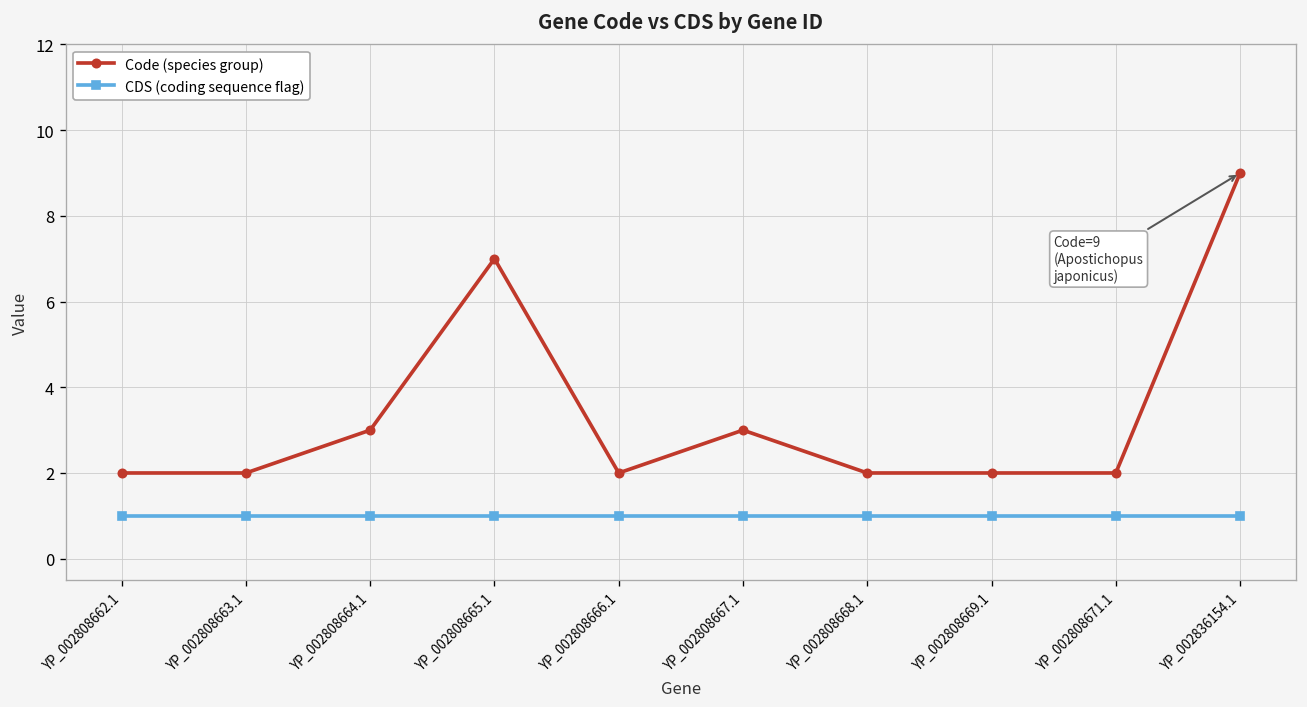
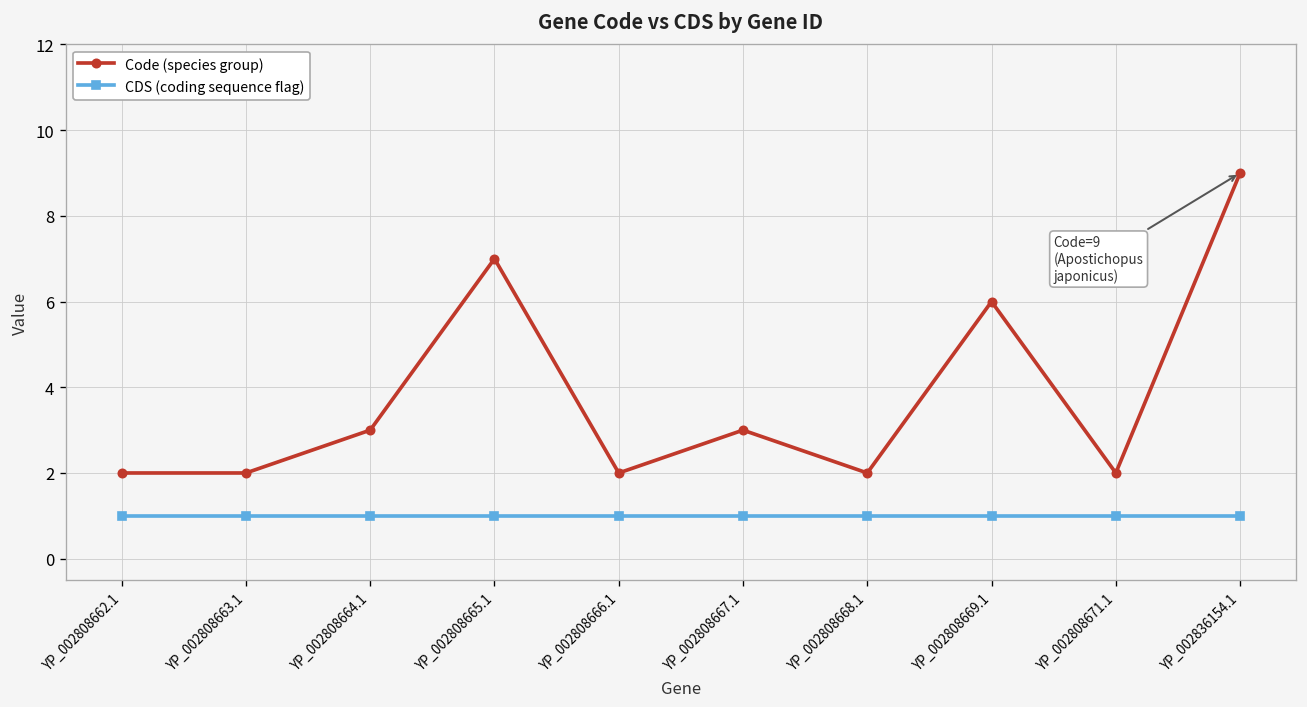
  {
    "Code (species group)": {
      "YP_002808662.1": 2,
      "YP_002808663.1": 2,
      "YP_002808664.1": 3,
      "YP_002808665.1": 7,
      "YP_002808666.1": 2,
      "YP_002808667.1": 3,
      "YP_002808668.1": 2,
-     "YP_002808669.1": 2,
+     "YP_002808669.1": 6,
      "YP_002808671.1": 2
    },
    "CDS (coding sequence flag)": {
      "YP_002808662.1": 1,
      "YP_002808663.1": 1,
      "YP_002808664.1": 1,
      "YP_002808665.1": 1,
      "YP_002808666.1": 1,
      "YP_002808667.1": 1,
      "YP_002808668.1": 1,
      "YP_002808669.1": 1,
      "YP_002808671.1": 1,
      "YP_002836154.1": 1
    }
  }
